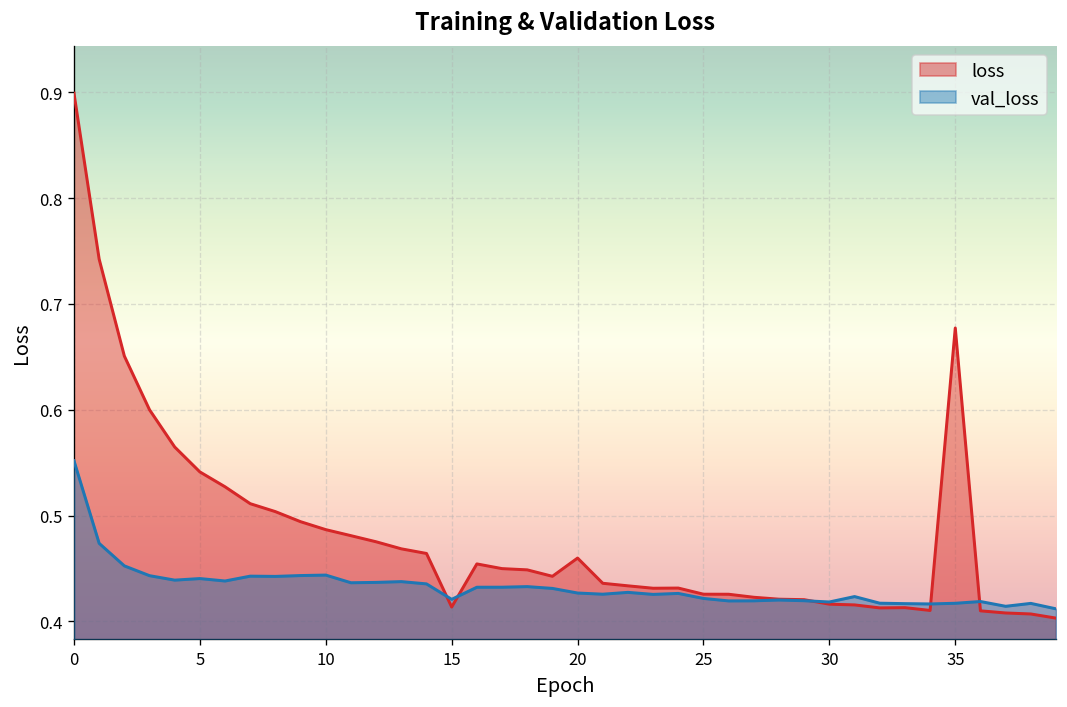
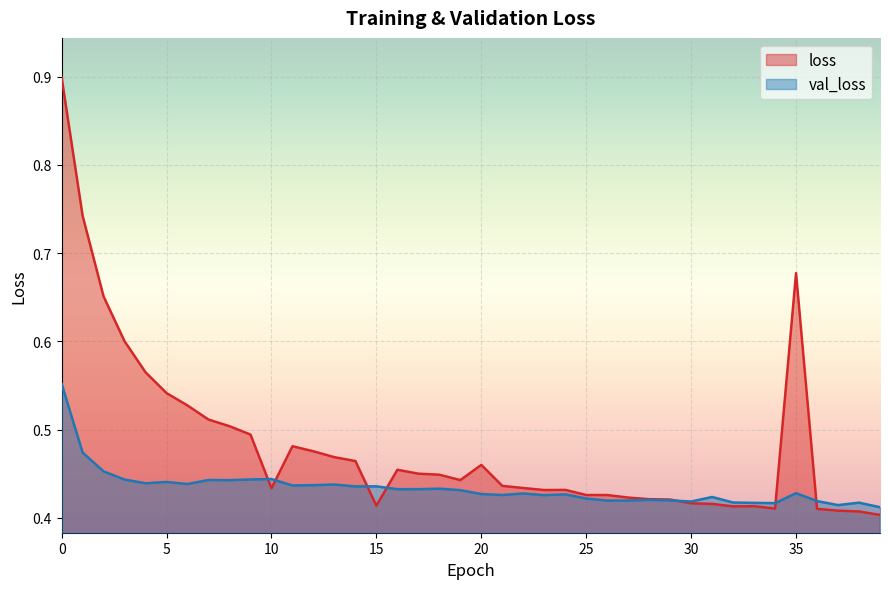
  {
    "loss": {
      "0": 0.90,
      "5": 0.54,
-     "10": 0.49,
+     "10": 0.43,
      "15": 0.41,
      "20": 0.46,
      "25": 0.43,
      "35": 0.68
    },
    "val_loss": {
      "0": 0.55,
      "5": 0.44,
      "10": 0.44,
-     "15": 0.42,
+     "15": 0.44,
      "20": 0.43,
      "25": 0.42,
-     "35": 0.42
+     "35": 0.43
    }
  }
